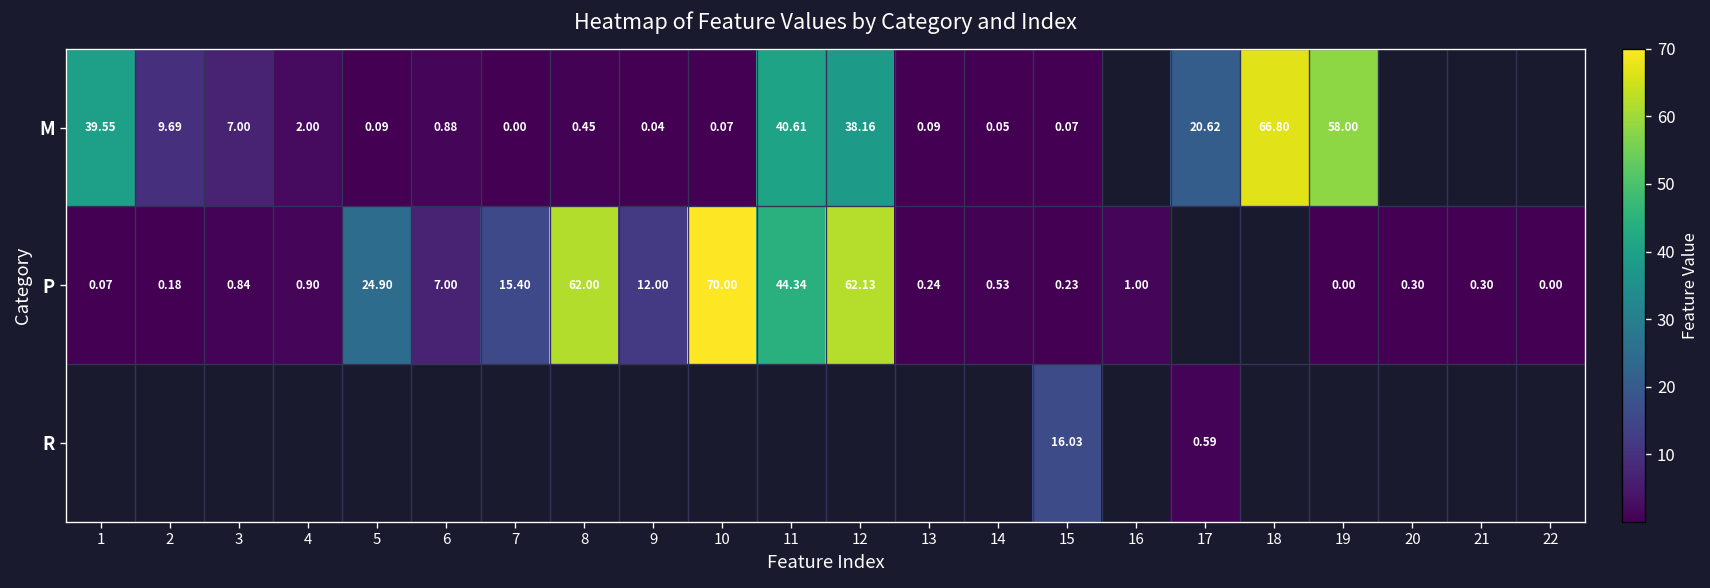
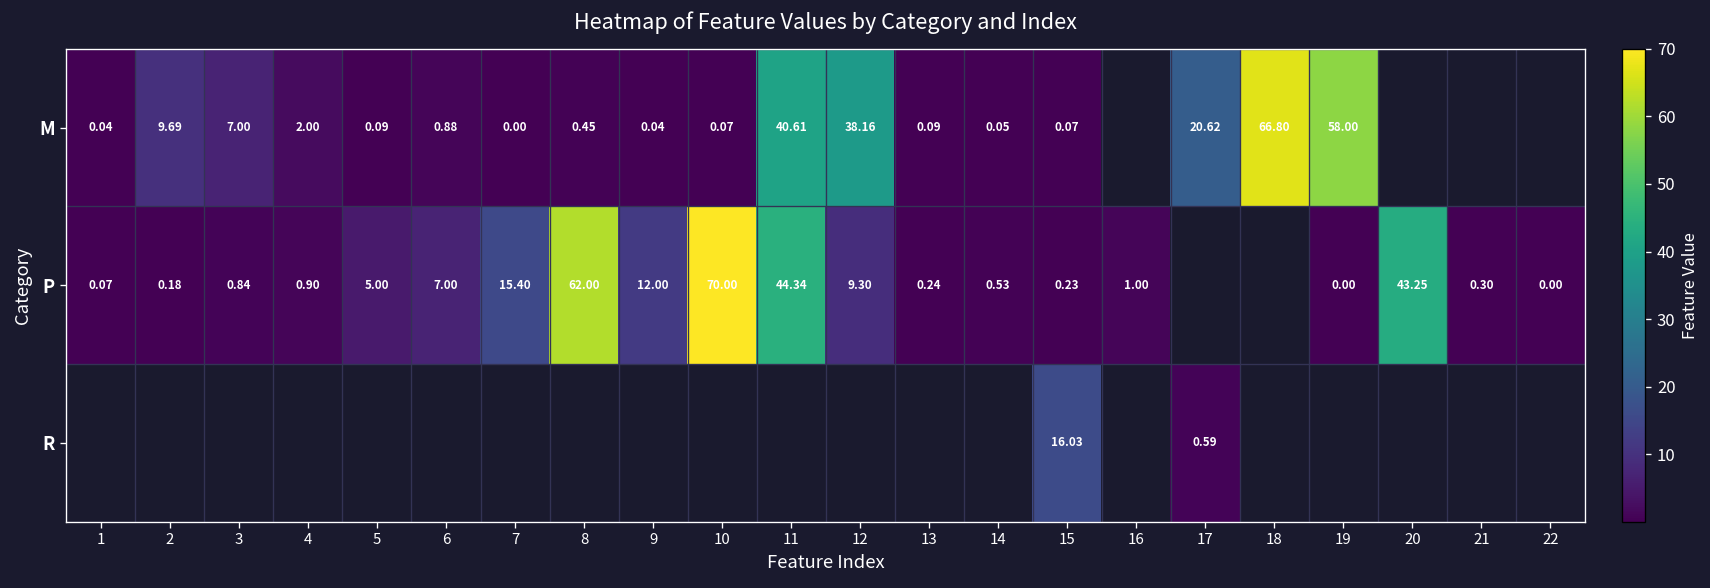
  {
    "M": {
-     "1": 39.55,
+     "1": 0.04,
      "2": 9.69,
      "3": 7.00,
      "4": 2.00,
      "5": 0.09,
      "6": 0.88,
      "7": 0.00,
      "8": 0.45,
      "9": 0.04,
      "10": 0.07,
      "11": 40.61,
      "12": 38.16,
      "13": 0.09,
      "14": 0.05,
      "15": 0.07,
      "17": 20.62,
      "18": 66.80,
      "19": 58.00
    },
    "P": {
      "1": 0.07,
      "2": 0.18,
      "3": 0.84,
      "4": 0.90,
-     "5": 24.90,
+     "5": 5.00,
      "6": 7.00,
      "7": 15.40,
      "8": 62.00,
      "9": 12.00,
      "10": 70.00,
      "11": 44.34,
-     "12": 62.13,
+     "12": 9.30,
      "13": 0.24,
      "14": 0.53,
      "15": 0.23,
      "16": 1.00,
      "19": 0.00,
-     "20": 0.30,
+     "20": 43.25,
      "21": 0.30,
      "22": 0.00
    },
    "R": {
      "15": 16.03,
      "17": 0.59
    }
  }
